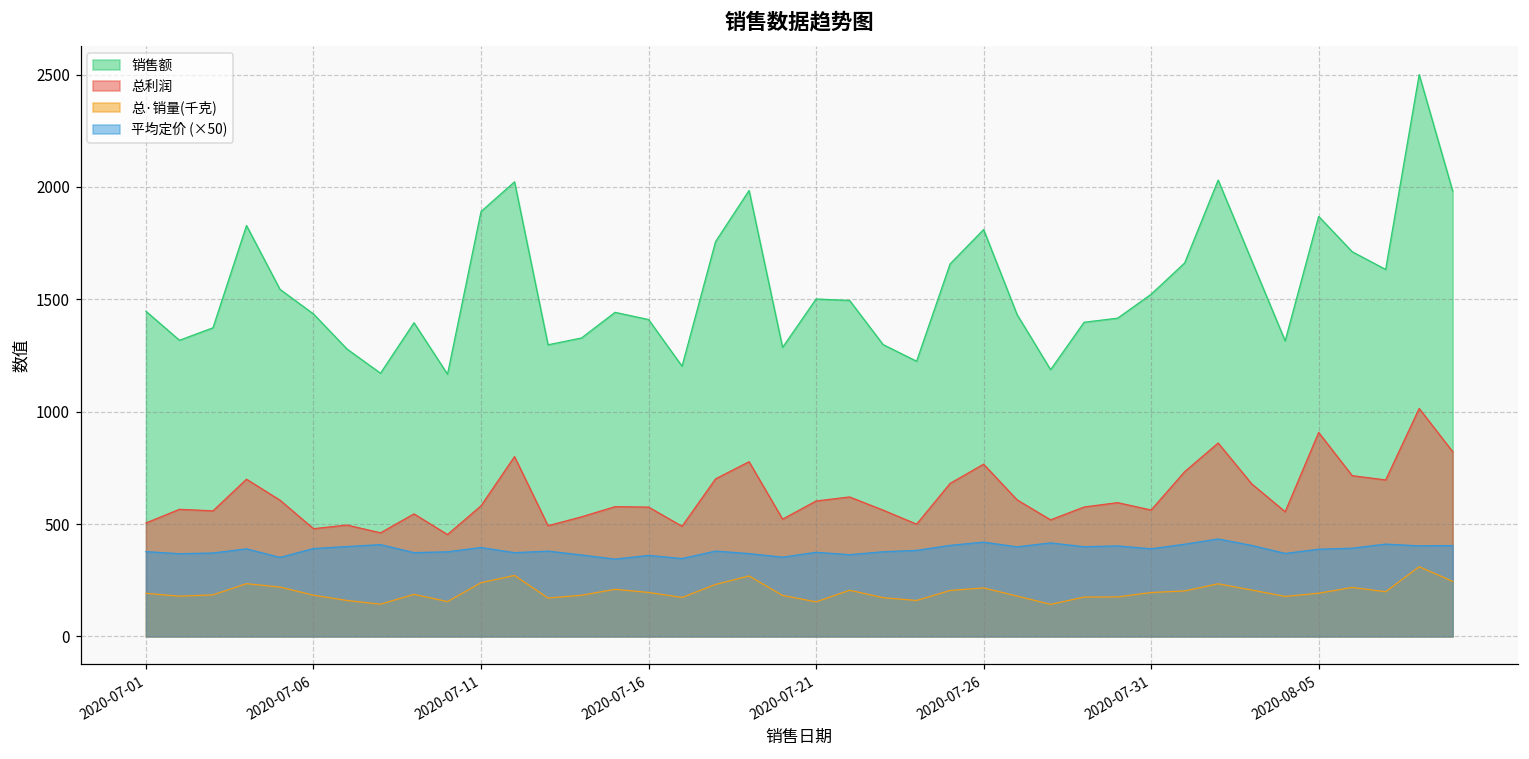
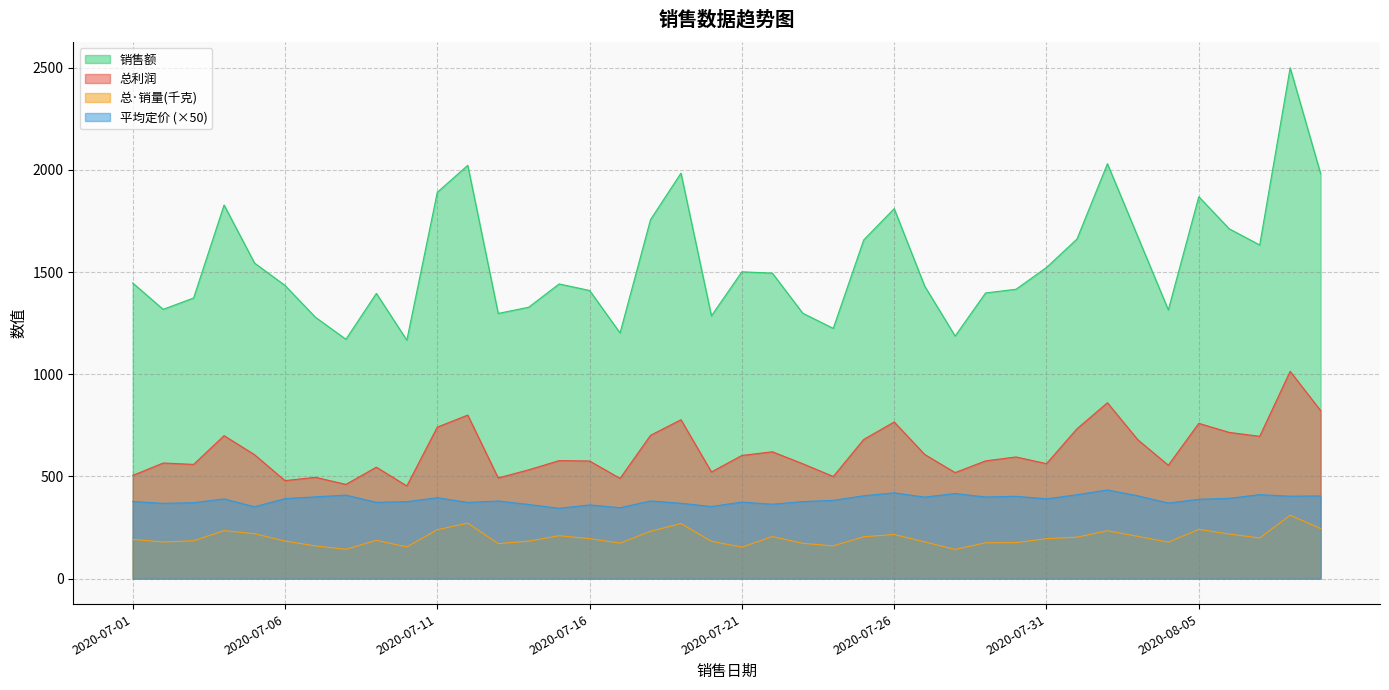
  {
    "销售额": {
      "2020-07-01": 1450,
      "2020-07-06": 1430,
      "2020-07-11": 1890,
      "2020-07-16": 1410,
      "2020-07-21": 1500,
      "2020-07-26": 1810,
      "2020-07-31": 1520,
      "2020-08-05": 1870
    },
    "总利润": {
      "2020-07-01": 500,
      "2020-07-06": 480,
-     "2020-07-11": 580,
+     "2020-07-11": 740,
      "2020-07-16": 580,
      "2020-07-21": 600,
      "2020-07-26": 770,
      "2020-07-31": 560,
-     "2020-08-05": 910
+     "2020-08-05": 760
    },
    "总·销量(千克)": {
      "2020-07-01": 190,
      "2020-07-06": 180,
      "2020-07-11": 240,
      "2020-07-16": 200,
      "2020-07-21": 150,
      "2020-07-26": 220,
      "2020-07-31": 200,
-     "2020-08-05": 190
+     "2020-08-05": 240
    },
    "平均定价 (×50)": {
      "2020-07-01": 380,
      "2020-07-06": 390,
      "2020-07-11": 400,
      "2020-07-16": 360,
      "2020-07-21": 370,
      "2020-07-26": 420,
      "2020-07-31": 390,
      "2020-08-05": 390
    }
  }
